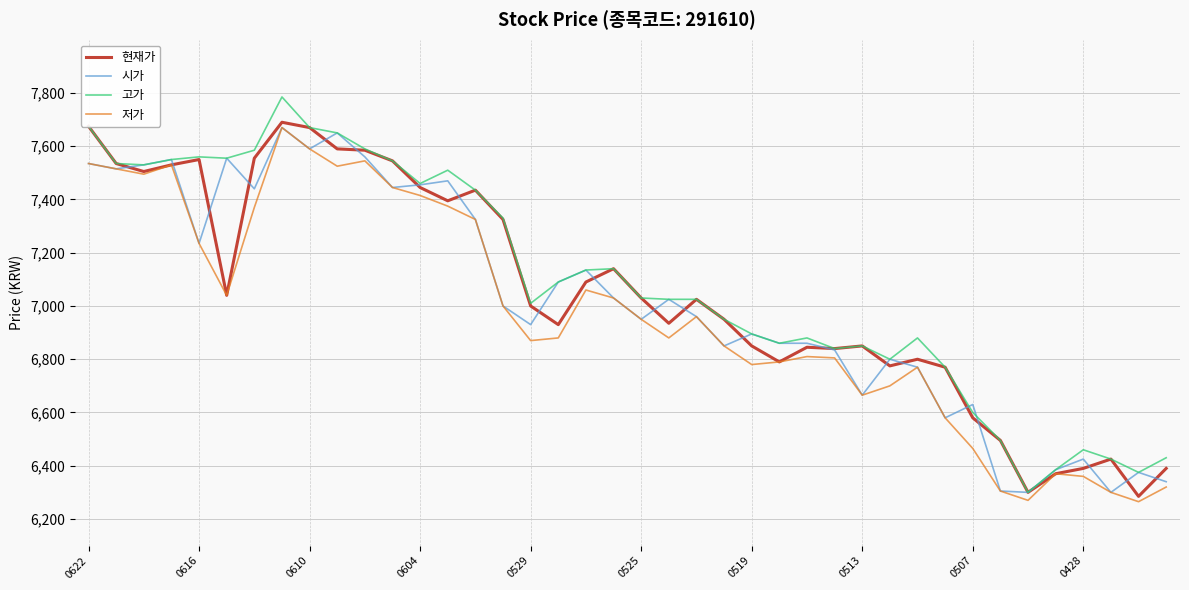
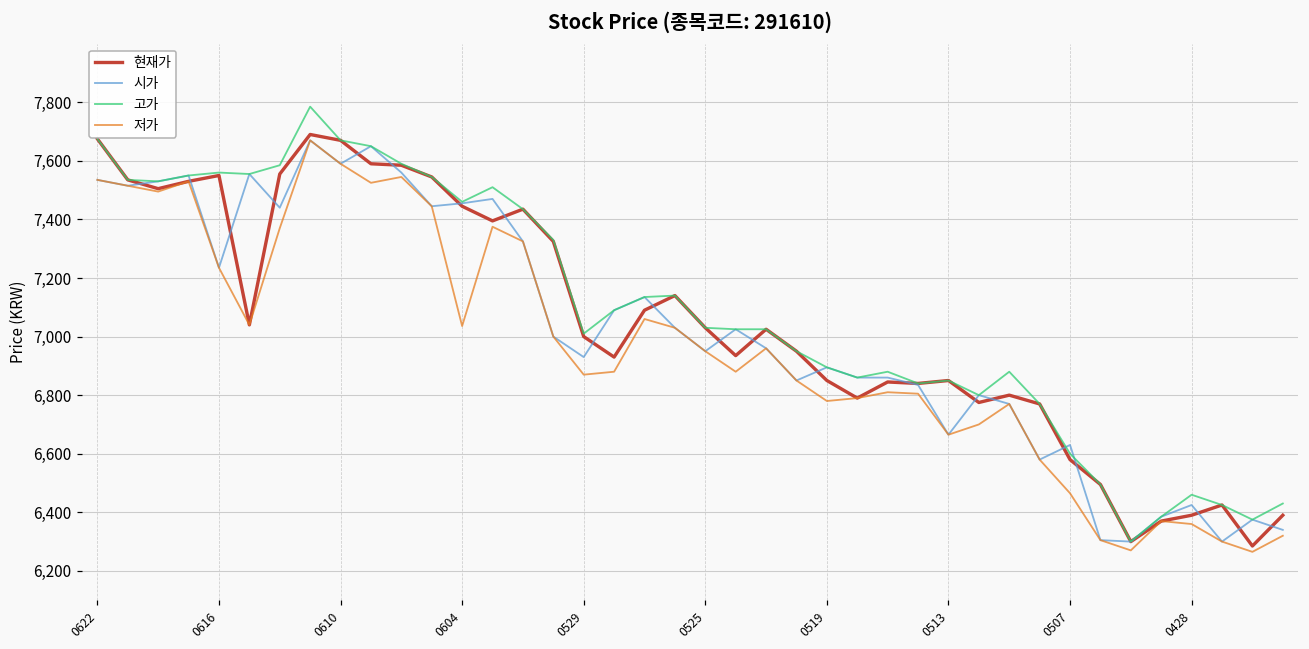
  {
    "현재가": {
      "0616": "7,550",
      "0604": "7,450",
      "0529": "7,000",
      "0519": "6,850",
      "0507": "6,580",
      "0428": "6,390"
    },
    "시가": {
      "0529": "6,930",
      "0507": "6,630",
      "0428": "6,430"
    },
    "고가": {
      "0616": "7,560",
      "0529": "7,010",
      "0507": "6,600",
      "0428": "6,460"
    },
    "저가": {
-     "0604": "7,420",
+     "0604": "7,040",
      "0529": "6,870",
      "0519": "6,780",
      "0507": "6,470",
      "0428": "6,360"
    }
  }
